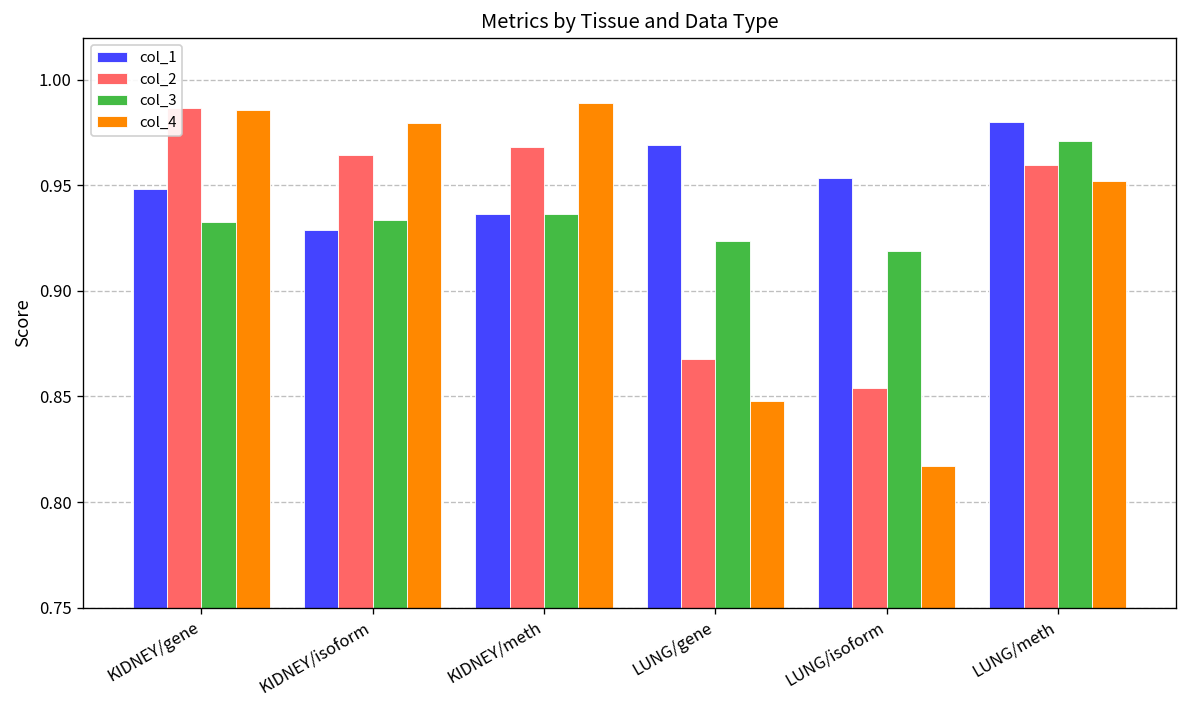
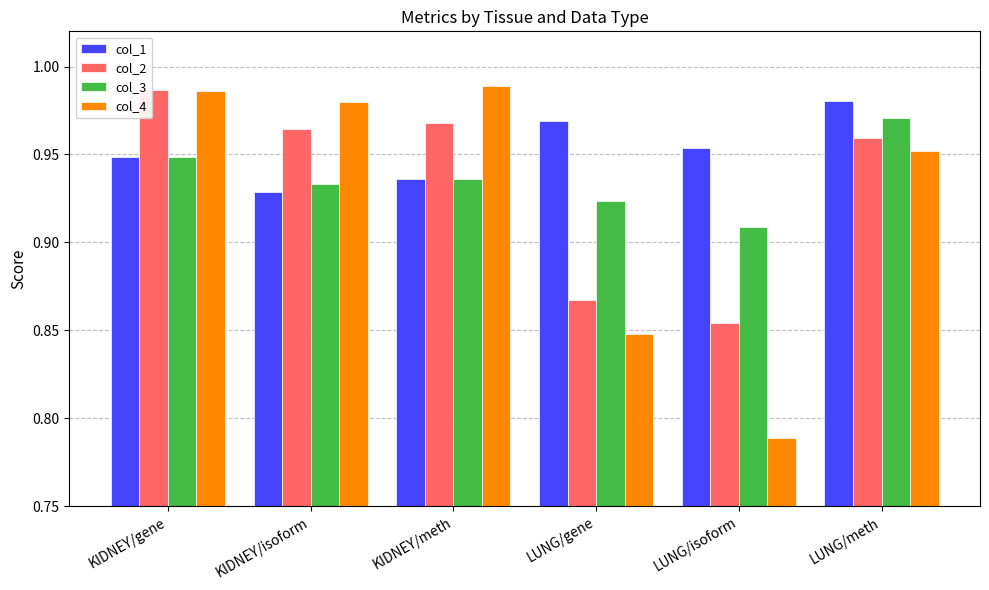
  {
    "col_1": {
      "KIDNEY/gene": 0.948,
      "KIDNEY/isoform": 0.929,
      "KIDNEY/meth": 0.936,
      "LUNG/gene": 0.969,
      "LUNG/isoform": 0.954,
      "LUNG/meth": 0.980
    },
    "col_2": {
      "KIDNEY/gene": 0.987,
      "KIDNEY/isoform": 0.964,
      "KIDNEY/meth": 0.968,
      "LUNG/gene": 0.868,
      "LUNG/isoform": 0.854,
      "LUNG/meth": 0.959
    },
    "col_3": {
-     "KIDNEY/gene": 0.933,
+     "KIDNEY/gene": 0.948,
      "KIDNEY/isoform": 0.933,
      "KIDNEY/meth": 0.936,
      "LUNG/gene": 0.924,
-     "LUNG/isoform": 0.919,
+     "LUNG/isoform": 0.909,
      "LUNG/meth": 0.971
    },
    "col_4": {
      "KIDNEY/gene": 0.986,
      "KIDNEY/isoform": 0.980,
      "KIDNEY/meth": 0.989,
      "LUNG/gene": 0.848,
-     "LUNG/isoform": 0.817,
+     "LUNG/isoform": 0.789,
      "LUNG/meth": 0.952
    }
  }
